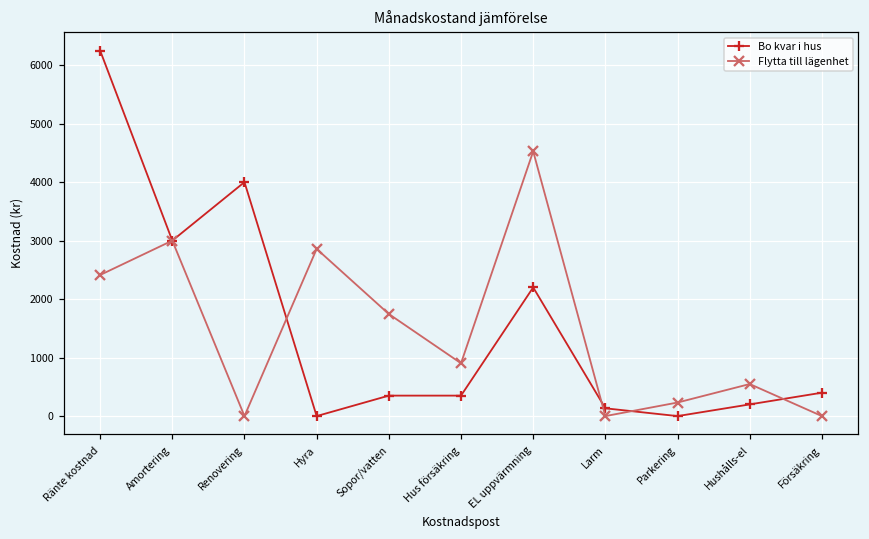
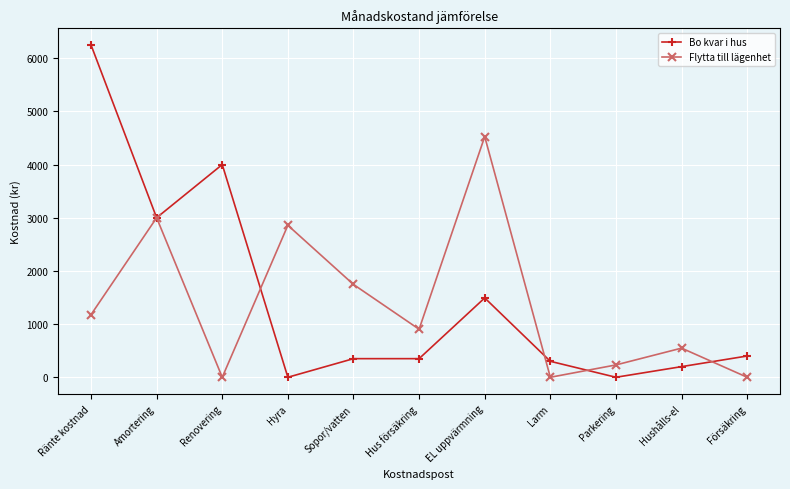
  {
    "Bo kvar i hus": {
      "Ränte kostnad": 6300,
      "Renovering": 4000,
      "Hyra": 0,
      "Sopor/vatten": 400,
      "Hus försäkring": 400,
-     "EL uppvärmning": 2200,
-     "Larm": 100,
+     "EL uppvärmning": 1500,
+     "Larm": 300,
      "Parkering": 0,
      "Hushålls-el": 200,
      "Försäkring": 400
    },
    "Flytta till lägenhet": {
-     "Ränte kostnad": 2400,
+     "Ränte kostnad": 1200,
      "Renovering": 0,
      "Hyra": 2900,
      "Sopor/vatten": 1700,
      "Hus försäkring": 900,
      "EL uppvärmning": 4500,
      "Larm": 0,
      "Parkering": 200,
      "Hushålls-el": 500,
      "Försäkring": 0
    }
  }
